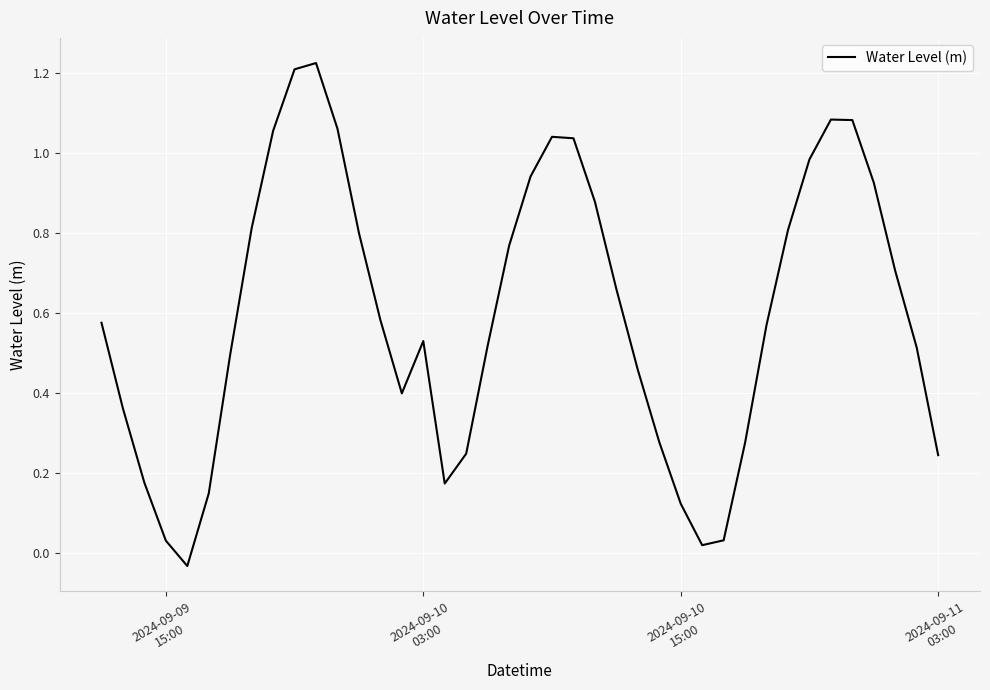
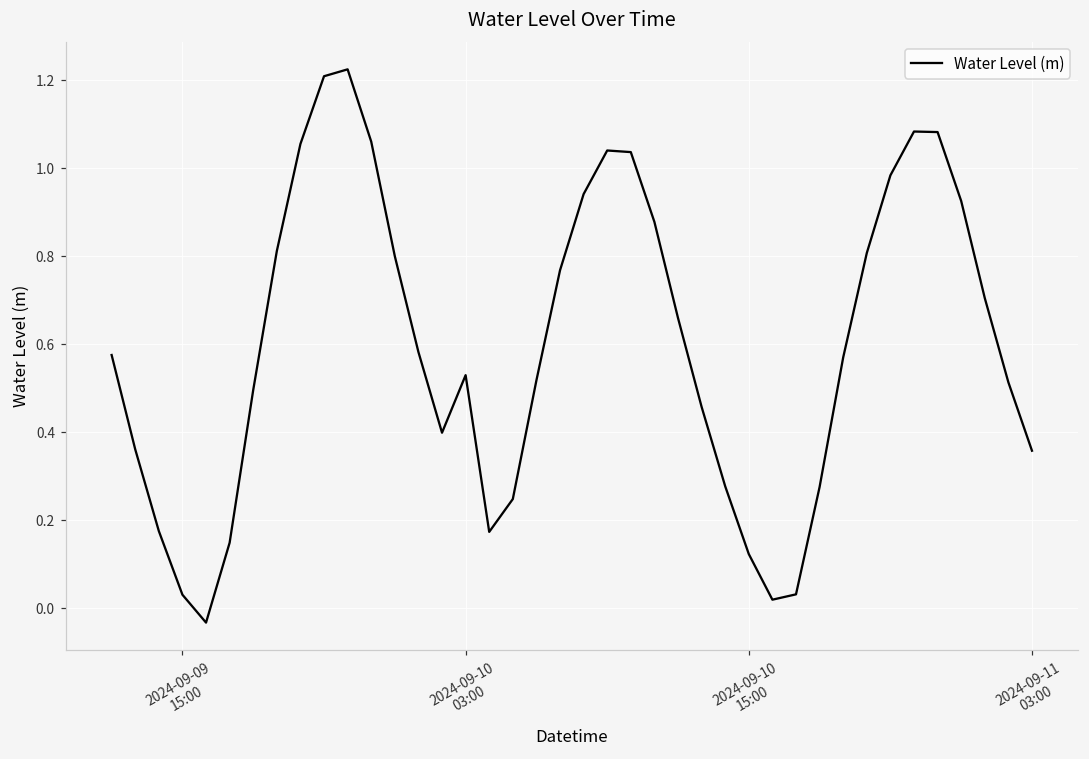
  {
    "2024-09-09 15:00": 0.03,
    "2024-09-10 03:00": 0.53,
    "2024-09-10 15:00": 0.12,
-   "2024-09-11 03:00": 0.24
+   "2024-09-11 03:00": 0.36
  }
